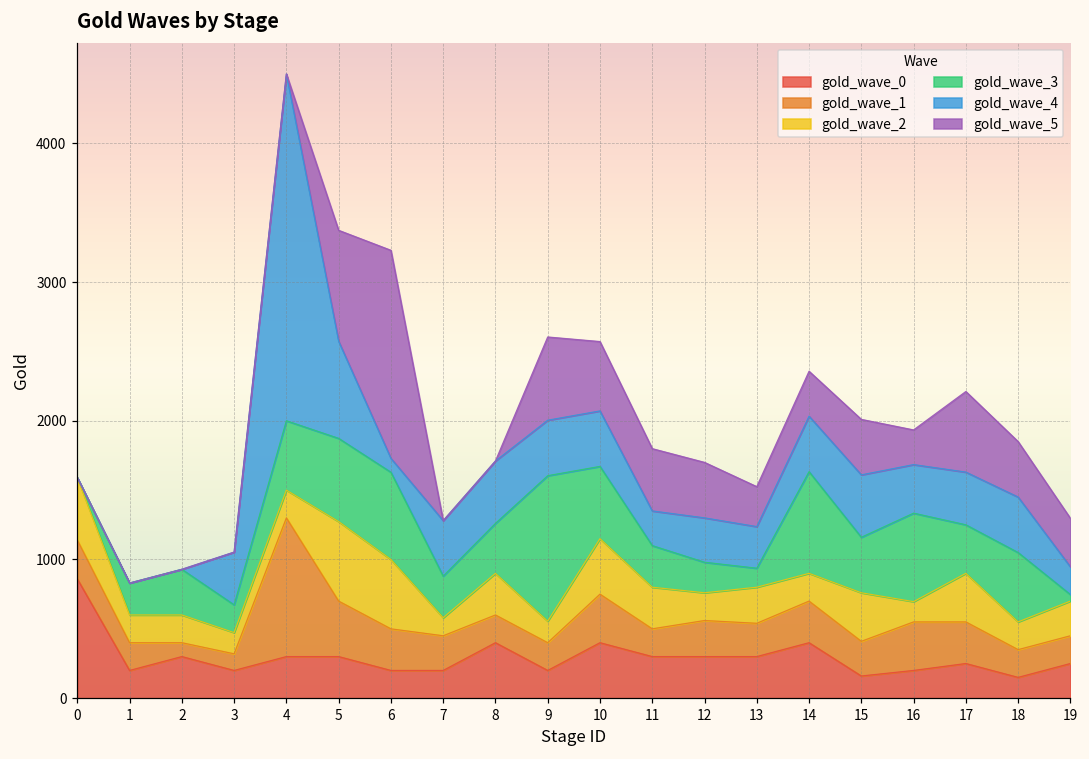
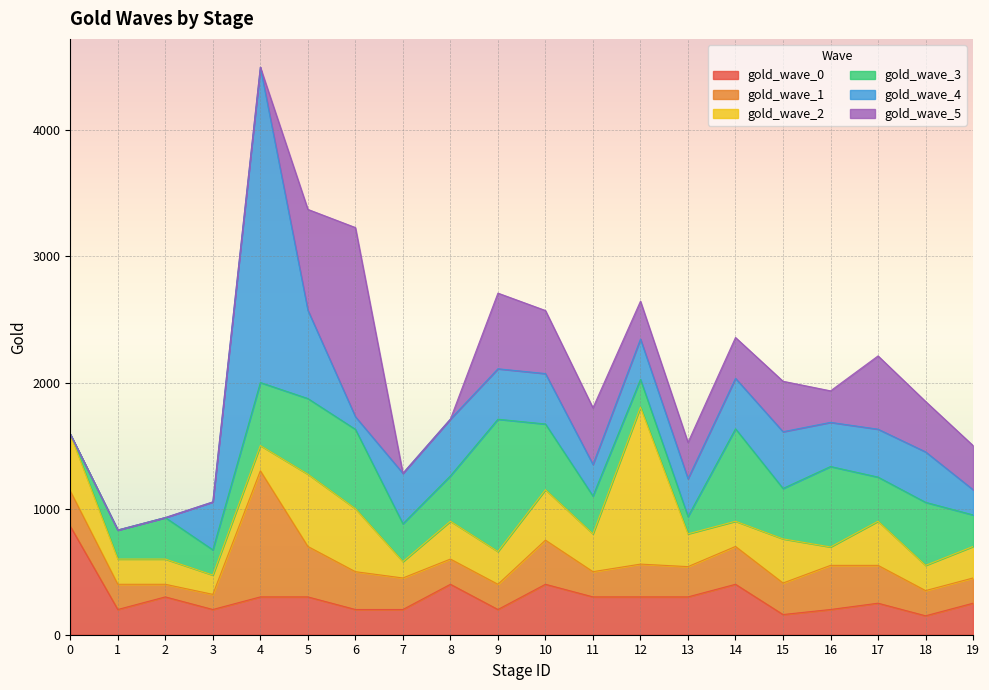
  {
    "gold_wave_2": {
      "1": 200,
      "2": 200,
      "3": 150,
      "4": 200,
      "5": 570,
      "6": 500,
      "7": 130,
      "8": 300,
-     "9": 160,
+     "9": 260,
      "10": 400,
      "11": 300,
-     "12": 200,
+     "12": 1250,
      "13": 260,
      "14": 200,
      "15": 350,
      "16": 150,
      "17": 350,
      "18": 200,
      "19": 250
    },
    "gold_wave_3": {
      "3": 200,
      "4": 500,
      "5": 600,
      "6": 630,
      "7": 300,
      "8": 360,
      "9": 1050,
      "10": 520,
      "11": 300,
      "12": 220,
      "13": 140,
      "14": 730,
      "15": 400,
      "16": 640,
      "17": 350,
      "18": 500,
-     "19": 50
+     "19": 250
    },
    "gold_wave_4": {
      "5": 700,
      "6": 100,
      "9": 400,
      "10": 400,
      "11": 250,
      "12": 320,
      "13": 300,
      "14": 400,
      "15": 450,
      "16": 350,
      "17": 380,
      "18": 400,
      "19": 200
    },
    "gold_wave_5": {
      "5": 800,
      "6": 1500,
      "9": 600,
      "10": 500,
      "11": 450,
-     "12": 400,
+     "12": 300,
      "13": 290,
      "14": 320,
      "15": 400,
      "16": 250,
      "17": 580,
      "18": 400,
      "19": 350
    }
  }
